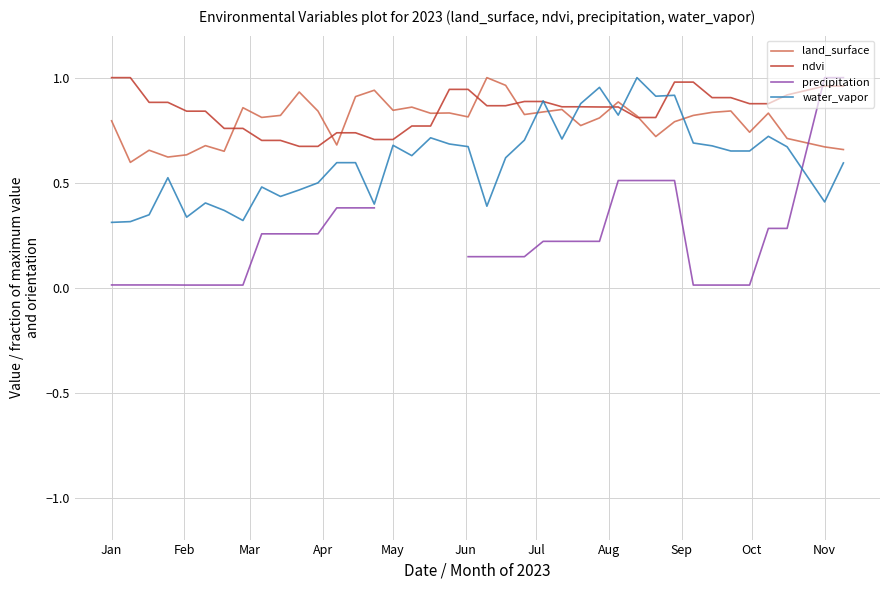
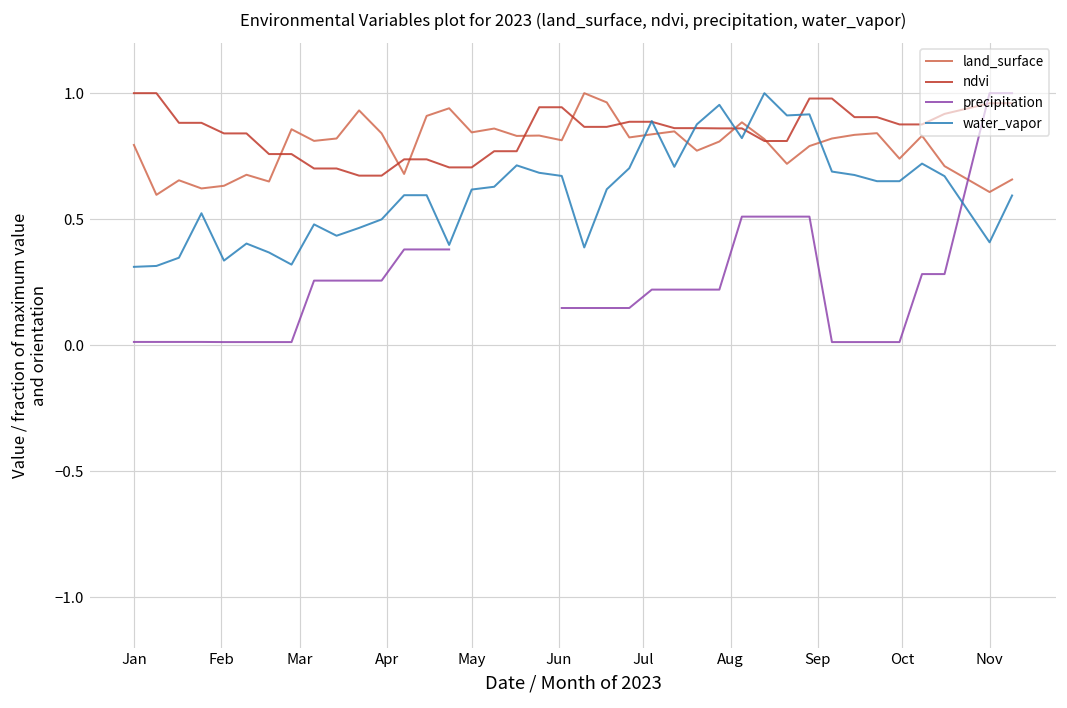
  {
    "land_surface": {
      "Jan": 0.79,
      "May": 0.84,
-     "Nov": 0.67
+     "Nov": 0.61
    },
    "ndvi": {
      "Jan": 1.00,
      "May": 0.71
    },
    "precipitation": {
      "Jan": 0.01
    },
    "water_vapor": {
      "Jan": 0.31,
-     "May": 0.68,
+     "May": 0.62,
      "Nov": 0.41
    }
  }
